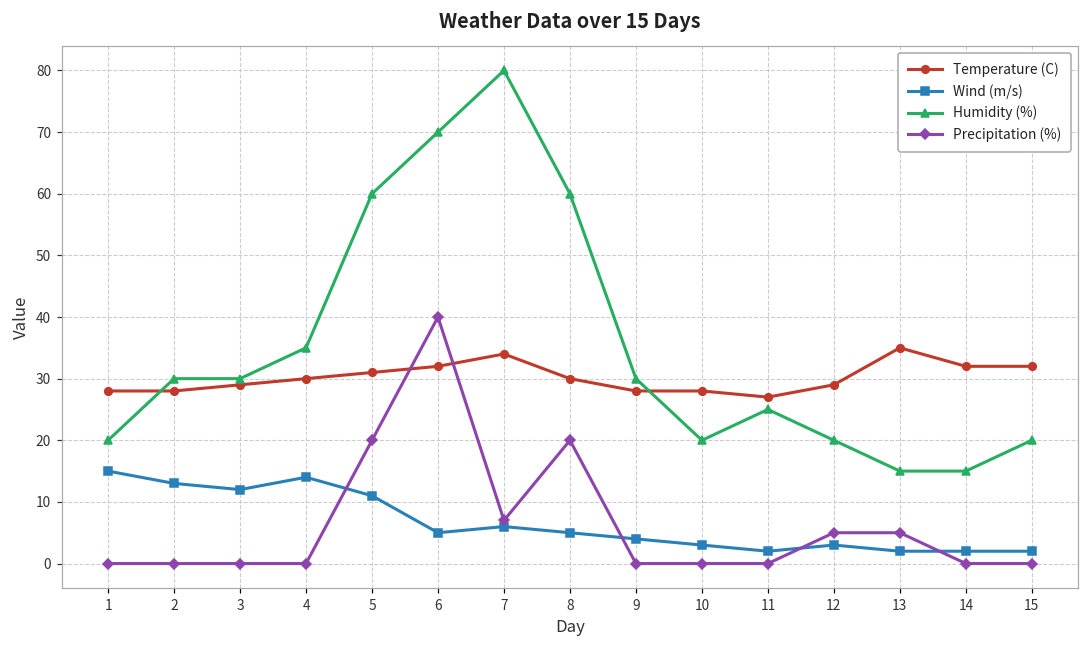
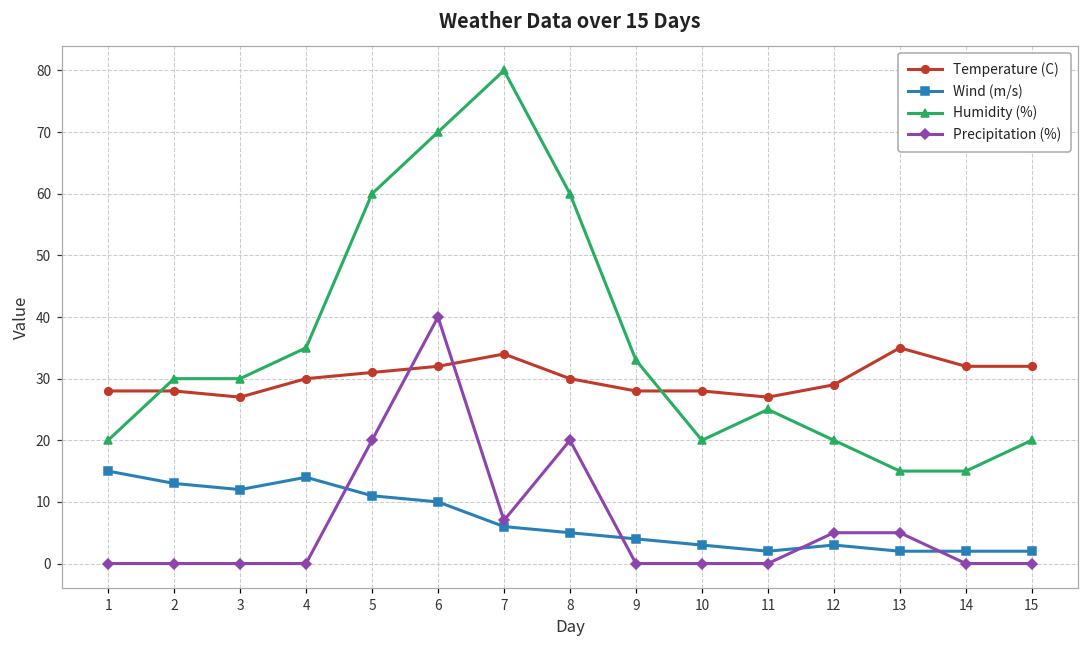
  {
    "Temperature (C)": {
      "1": 28,
      "2": 28,
-     "3": 29,
+     "3": 27,
      "4": 30,
      "5": 31,
      "6": 32,
      "7": 34,
      "8": 30,
      "9": 28,
      "10": 28,
      "11": 27,
      "12": 29,
      "13": 35,
      "14": 32,
      "15": 32
    },
    "Wind (m/s)": {
      "1": 15,
      "2": 13,
      "3": 12,
      "4": 14,
      "5": 11,
-     "6": 5,
+     "6": 10,
      "7": 6,
      "8": 5,
      "9": 4,
      "10": 3,
      "11": 2,
      "12": 3,
      "13": 2,
      "14": 2,
      "15": 2
    },
    "Humidity (%)": {
      "1": 20,
      "2": 30,
      "3": 30,
      "4": 35,
      "5": 60,
      "6": 70,
      "7": 80,
      "8": 60,
-     "9": 30,
+     "9": 33,
      "10": 20,
      "11": 25,
      "12": 20,
      "13": 15,
      "14": 15,
      "15": 20
    },
    "Precipitation (%)": {
      "1": 0,
      "2": 0,
      "3": 0,
      "4": 0,
      "5": 20,
      "6": 40,
      "7": 7,
      "8": 20,
      "9": 0,
      "10": 0,
      "11": 0,
      "12": 5,
      "13": 5,
      "14": 0,
      "15": 0
    }
  }
